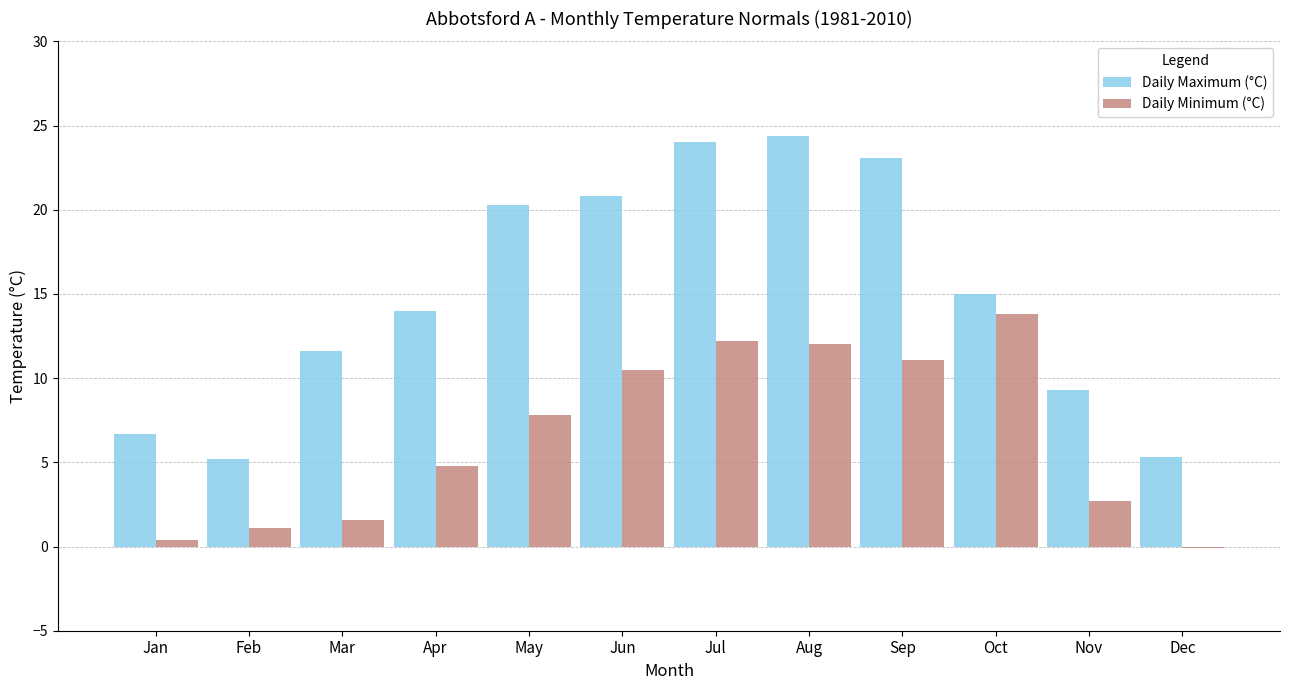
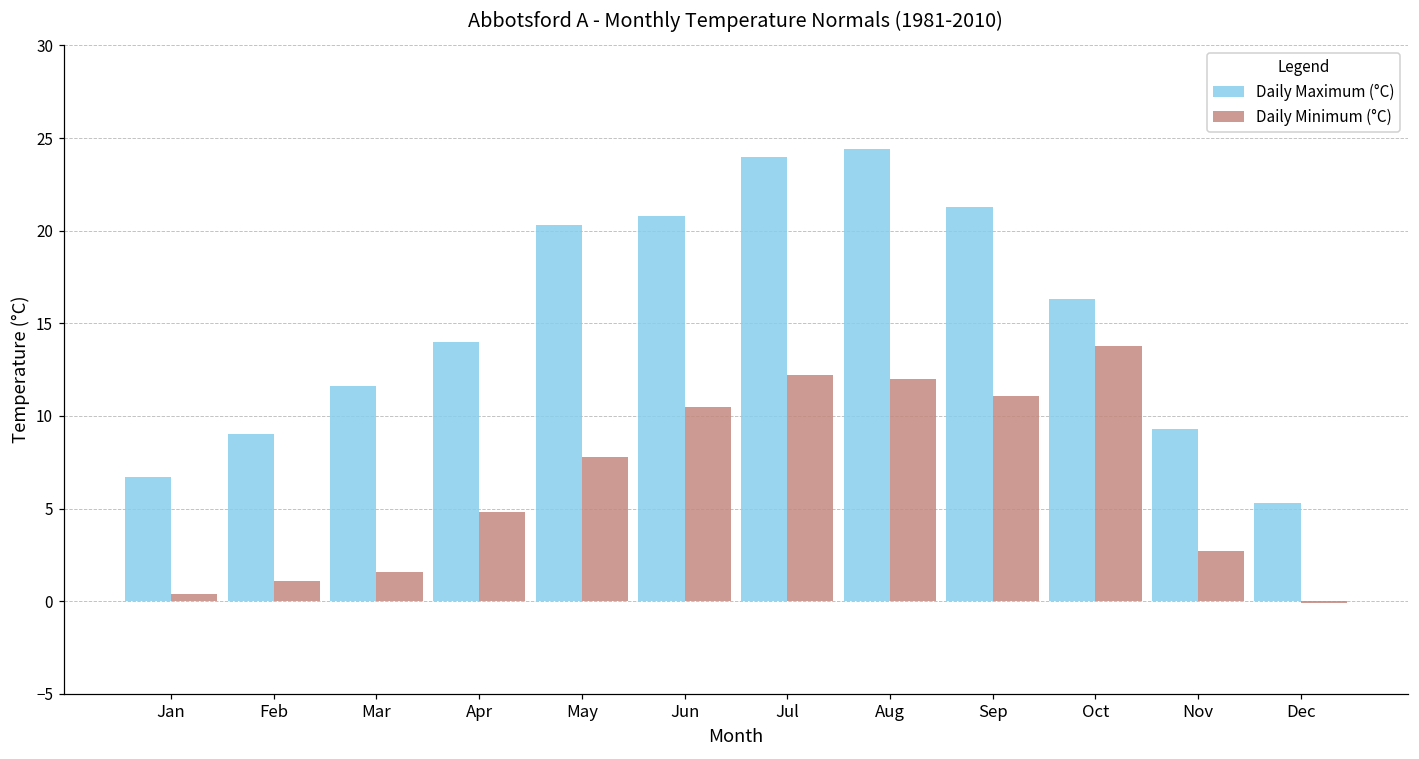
  {
    "Daily Maximum (°C)": {
      "Jan": 6.7,
-     "Feb": 5.2,
+     "Feb": 9.0,
      "Mar": 11.6,
      "Apr": 14.0,
      "May": 20.3,
      "Jun": 20.8,
      "Jul": 24.0,
      "Aug": 24.4,
-     "Sep": 23.1,
-     "Oct": 15.0,
+     "Sep": 21.3,
+     "Oct": 16.3,
      "Nov": 9.3,
      "Dec": 5.3
    },
    "Daily Minimum (°C)": {
      "Jan": 0.4,
      "Feb": 1.1,
      "Mar": 1.6,
      "Apr": 4.8,
      "May": 7.8,
      "Jun": 10.5,
      "Jul": 12.2,
      "Aug": 12.0,
      "Sep": 11.1,
      "Oct": 13.8,
      "Nov": 2.7
    }
  }
